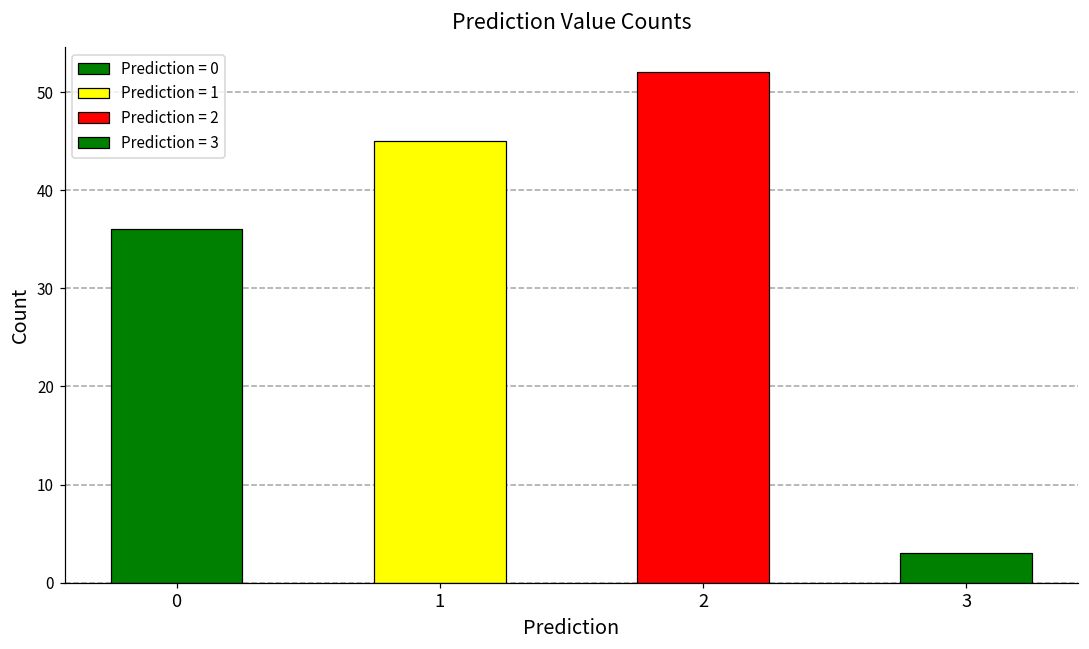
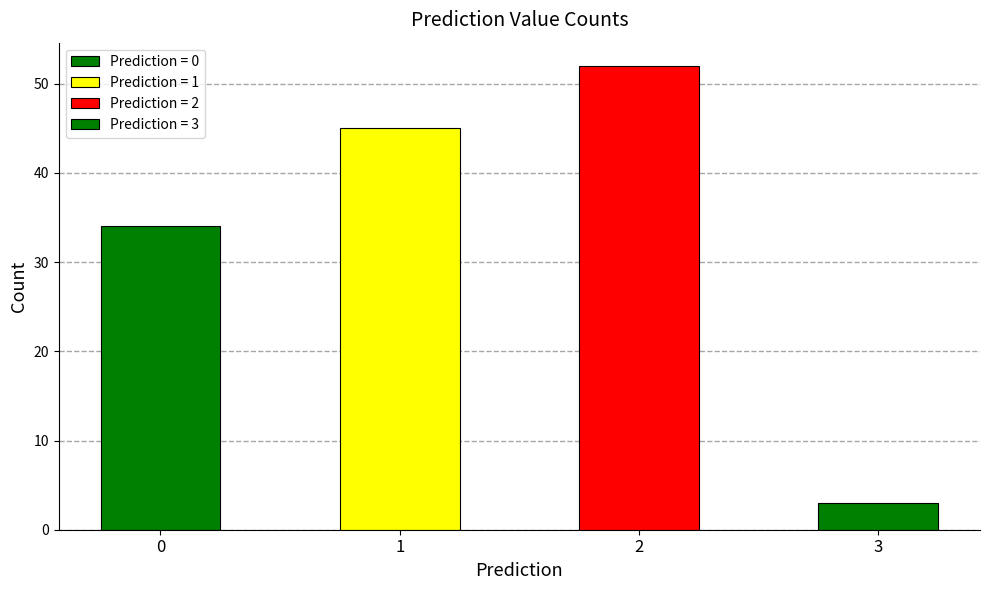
  {
-   "0": 36,
+   "0": 34,
    "1": 45,
    "2": 52,
    "3": 3
  }
